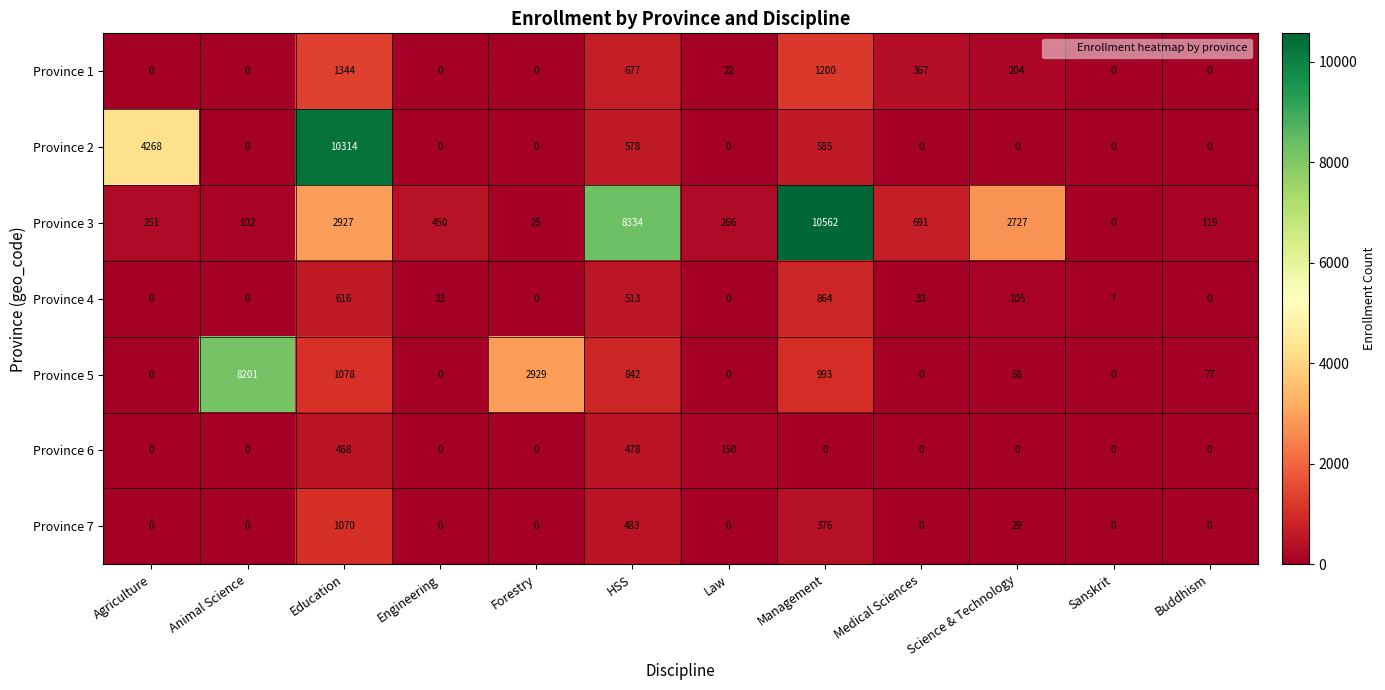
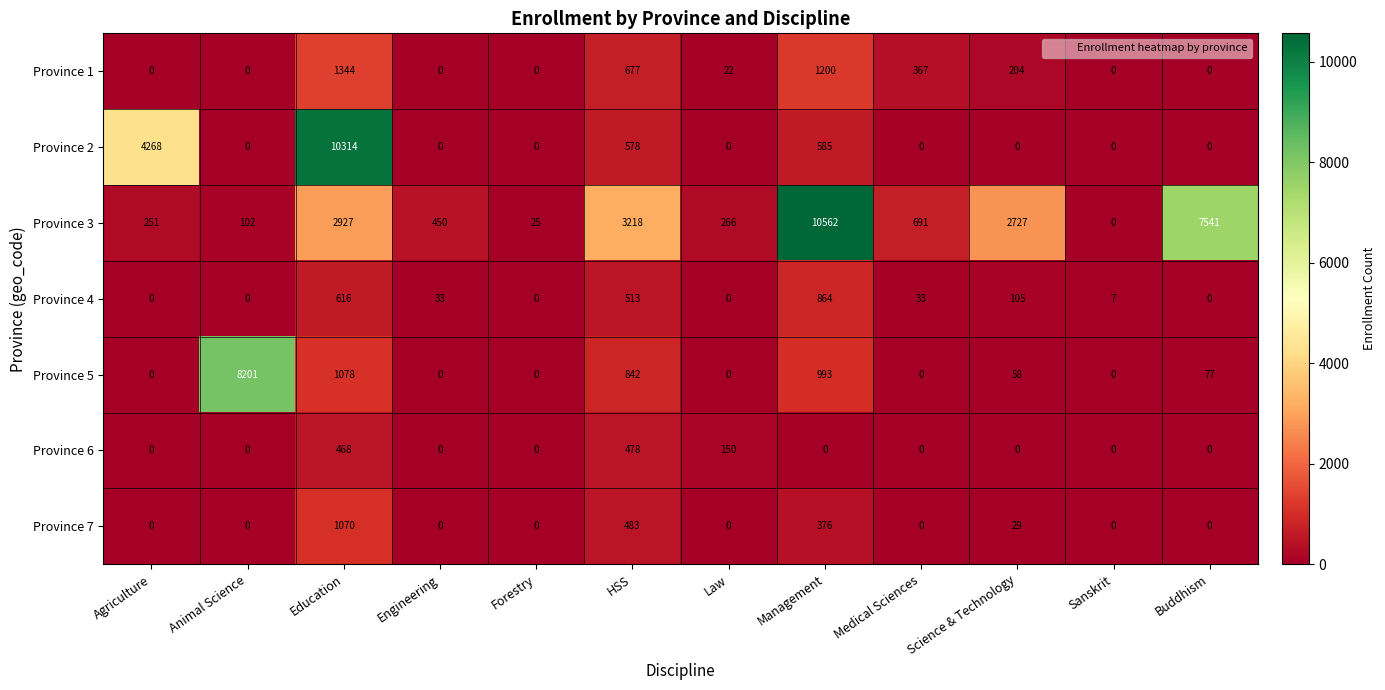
  {
    "Province 1": {
      "Agriculture": 0,
      "Animal Science": 0,
      "Education": 1344,
      "Engineering": 0,
      "Forestry": 0,
      "HSS": 677,
      "Law": 22,
      "Management": 1200,
      "Medical Sciences": 367,
      "Science & Technology": 204,
      "Sanskrit": 0,
      "Buddhism": 0
    },
    "Province 2": {
      "Agriculture": 4268,
      "Animal Science": 0,
      "Education": 10314,
      "Engineering": 0,
      "Forestry": 0,
      "HSS": 578,
      "Law": 0,
      "Management": 585,
      "Medical Sciences": 0,
      "Science & Technology": 0,
      "Sanskrit": 0,
      "Buddhism": 0
    },
    "Province 3": {
      "Agriculture": 251,
      "Animal Science": 102,
      "Education": 2927,
      "Engineering": 450,
      "Forestry": 25,
-     "HSS": 8334,
+     "HSS": 3218,
      "Law": 266,
      "Management": 10562,
      "Medical Sciences": 691,
      "Science & Technology": 2727,
      "Sanskrit": 0,
-     "Buddhism": 119
+     "Buddhism": 7541
    },
    "Province 4": {
      "Agriculture": 0,
      "Animal Science": 0,
      "Education": 616,
      "Engineering": 33,
      "Forestry": 0,
      "HSS": 513,
      "Law": 0,
      "Management": 864,
      "Medical Sciences": 33,
      "Science & Technology": 105,
      "Sanskrit": 7,
      "Buddhism": 0
    },
    "Province 5": {
      "Agriculture": 0,
      "Animal Science": 8201,
      "Education": 1078,
      "Engineering": 0,
-     "Forestry": 2929,
+     "Forestry": 0,
      "HSS": 842,
      "Law": 0,
      "Management": 993,
      "Medical Sciences": 0,
      "Science & Technology": 58,
      "Sanskrit": 0,
      "Buddhism": 77
    },
    "Province 6": {
      "Agriculture": 0,
      "Animal Science": 0,
      "Education": 468,
      "Engineering": 0,
      "Forestry": 0,
      "HSS": 478,
      "Law": 150,
      "Management": 0,
      "Medical Sciences": 0,
      "Science & Technology": 0,
      "Sanskrit": 0,
      "Buddhism": 0
    },
    "Province 7": {
      "Agriculture": 0,
      "Animal Science": 0,
      "Education": 1070,
      "Engineering": 0,
      "Forestry": 0,
      "HSS": 483,
      "Law": 0,
      "Management": 376,
      "Medical Sciences": 0,
      "Science & Technology": 29,
      "Sanskrit": 0,
      "Buddhism": 0
    }
  }
